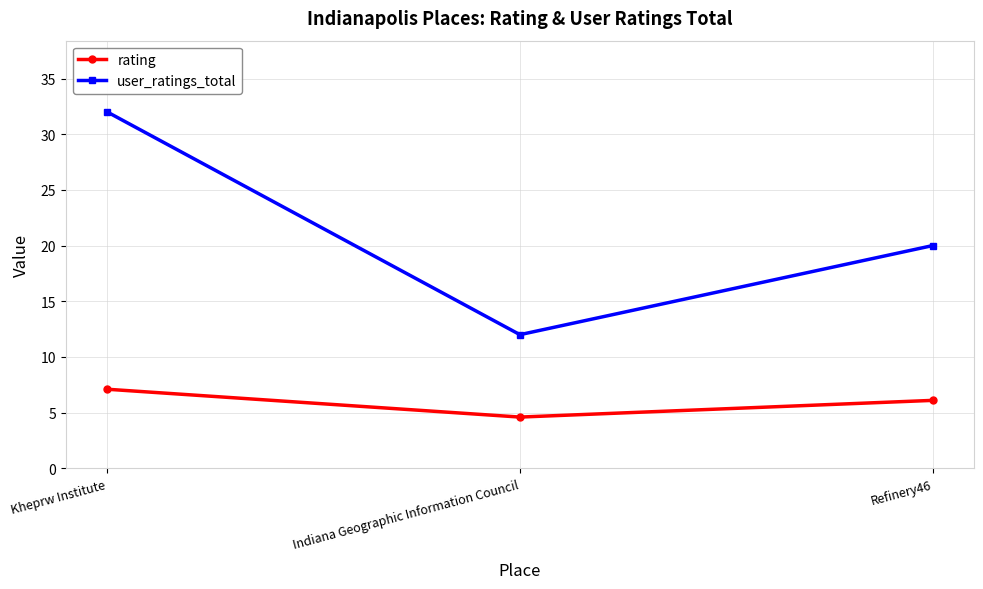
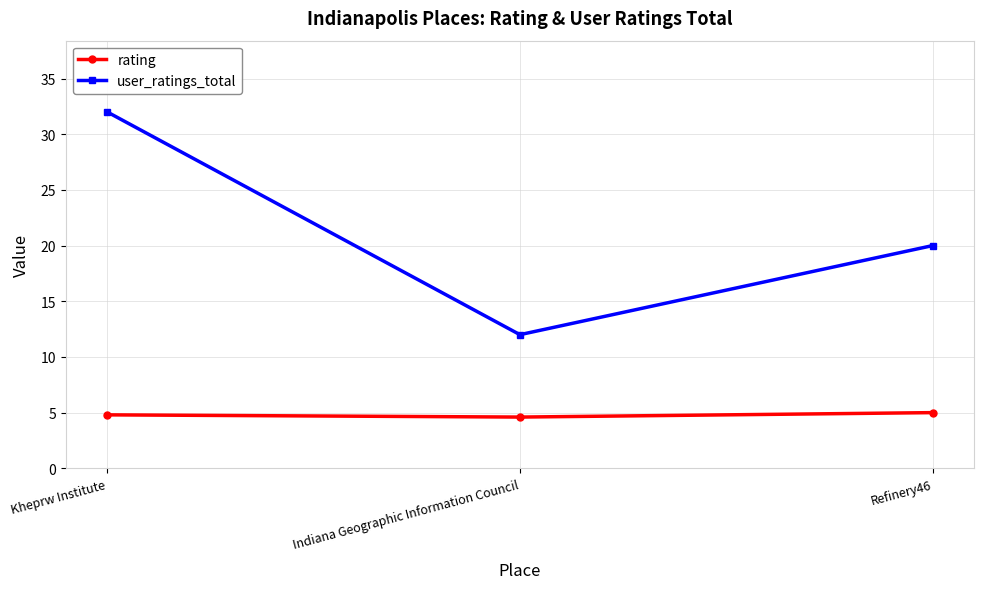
  {
    "rating": {
-     "Kheprw Institute": 7.1,
+     "Kheprw Institute": 4.8,
      "Indiana Geographic Information Council": 4.6,
-     "Refinery46": 6.1
+     "Refinery46": 5.0
    },
    "user_ratings_total": {
      "Kheprw Institute": 32.0,
      "Indiana Geographic Information Council": 12.0,
      "Refinery46": 20.0
    }
  }
